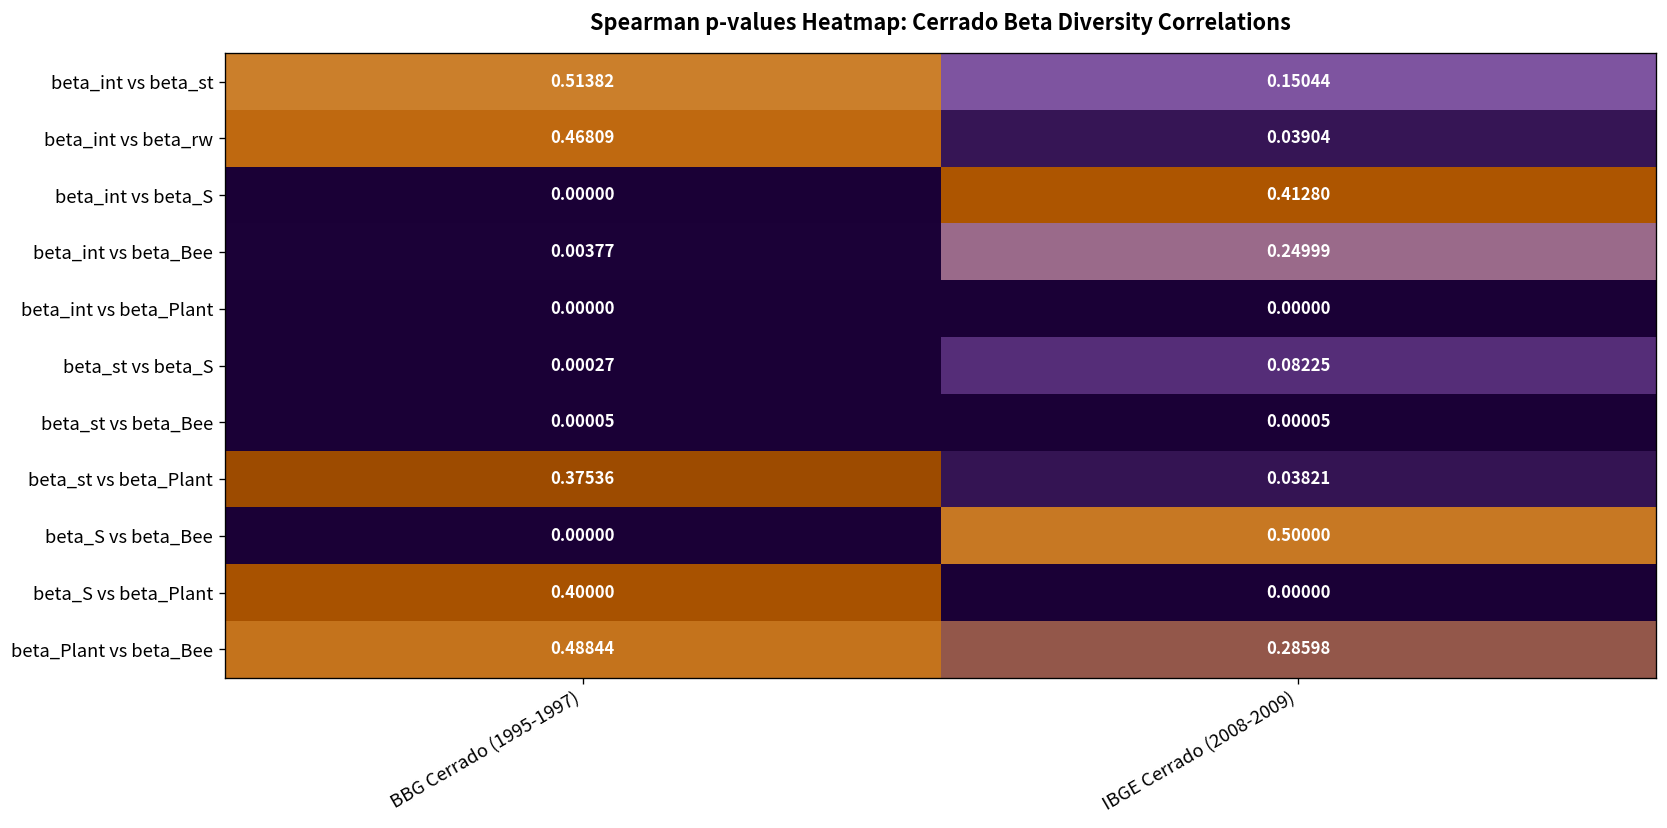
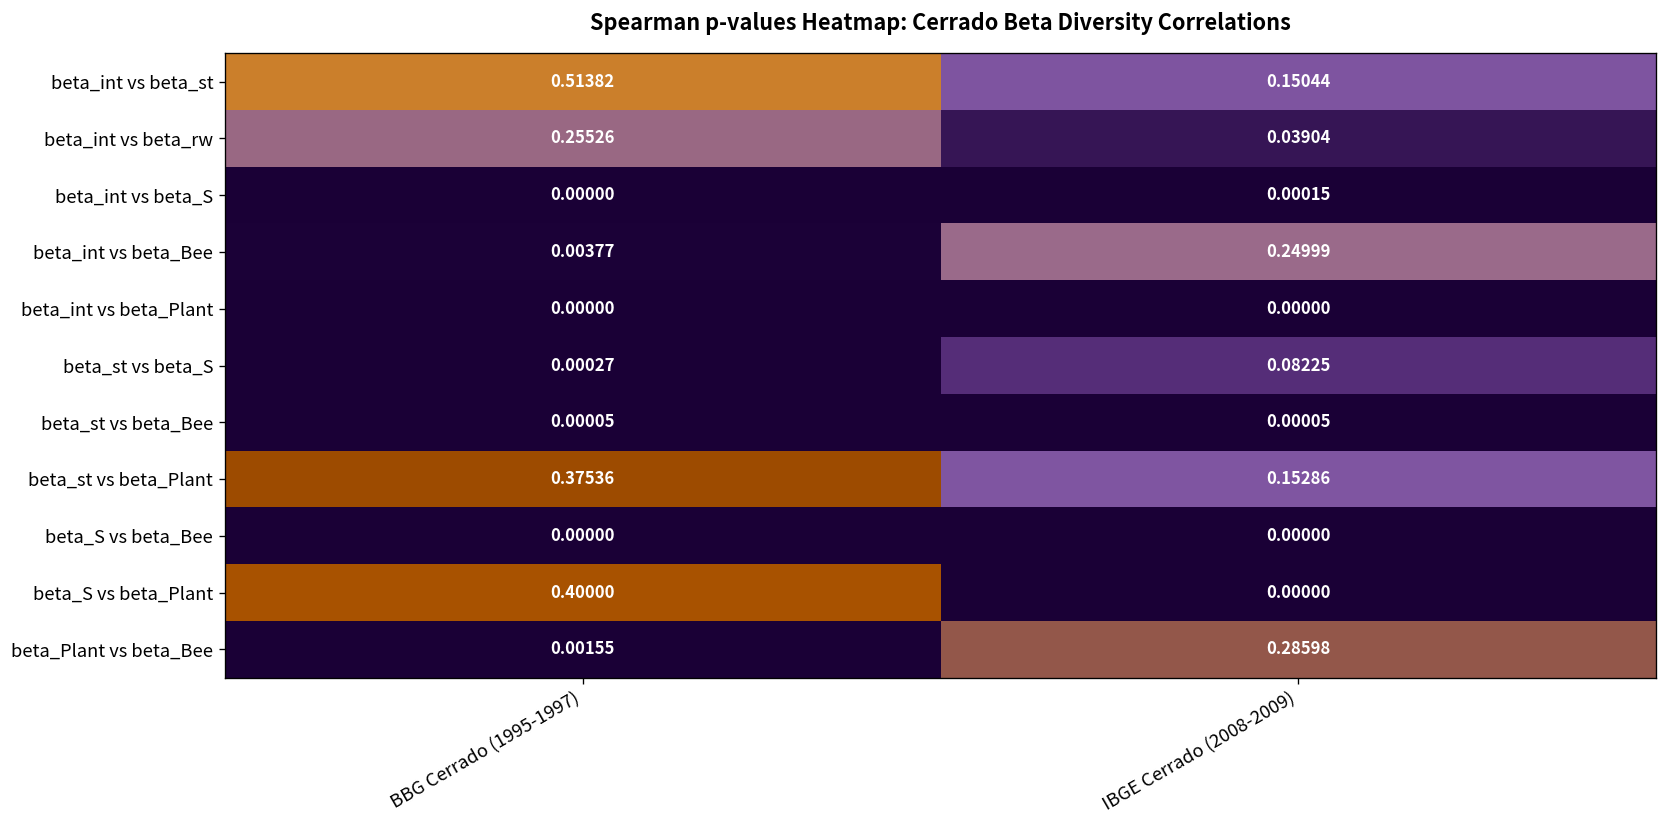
  {
    "beta_int vs beta_st": {
      "BBG Cerrado (1995-1997)": 0.51382,
      "IBGE Cerrado (2008-2009)": 0.15044
    },
    "beta_int vs beta_rw": {
-     "BBG Cerrado (1995-1997)": 0.46809,
+     "BBG Cerrado (1995-1997)": 0.25526,
      "IBGE Cerrado (2008-2009)": 0.03904
    },
    "beta_int vs beta_S": {
      "BBG Cerrado (1995-1997)": 0.00000,
-     "IBGE Cerrado (2008-2009)": 0.41280
+     "IBGE Cerrado (2008-2009)": 0.00015
    },
    "beta_int vs beta_Bee": {
      "BBG Cerrado (1995-1997)": 0.00377,
      "IBGE Cerrado (2008-2009)": 0.24999
    },
    "beta_int vs beta_Plant": {
      "BBG Cerrado (1995-1997)": 0.00000,
      "IBGE Cerrado (2008-2009)": 0.00000
    },
    "beta_st vs beta_S": {
      "BBG Cerrado (1995-1997)": 0.00027,
      "IBGE Cerrado (2008-2009)": 0.08225
    },
    "beta_st vs beta_Bee": {
      "BBG Cerrado (1995-1997)": 0.00005,
      "IBGE Cerrado (2008-2009)": 0.00005
    },
    "beta_st vs beta_Plant": {
      "BBG Cerrado (1995-1997)": 0.37536,
-     "IBGE Cerrado (2008-2009)": 0.03821
+     "IBGE Cerrado (2008-2009)": 0.15286
    },
    "beta_S vs beta_Bee": {
      "BBG Cerrado (1995-1997)": 0.00000,
-     "IBGE Cerrado (2008-2009)": 0.50000
+     "IBGE Cerrado (2008-2009)": 0.00000
    },
    "beta_S vs beta_Plant": {
      "BBG Cerrado (1995-1997)": 0.40000,
      "IBGE Cerrado (2008-2009)": 0.00000
    },
    "beta_Plant vs beta_Bee": {
-     "BBG Cerrado (1995-1997)": 0.48844,
+     "BBG Cerrado (1995-1997)": 0.00155,
      "IBGE Cerrado (2008-2009)": 0.28598
    }
  }
